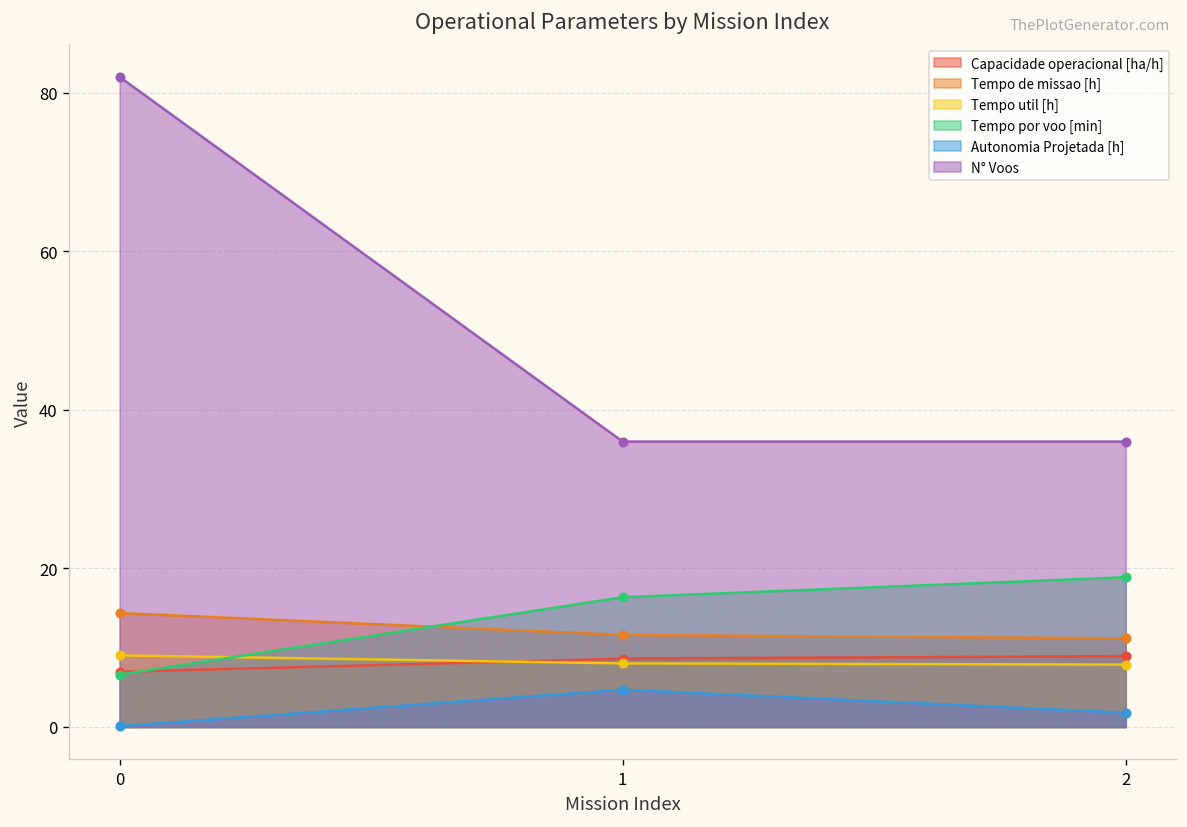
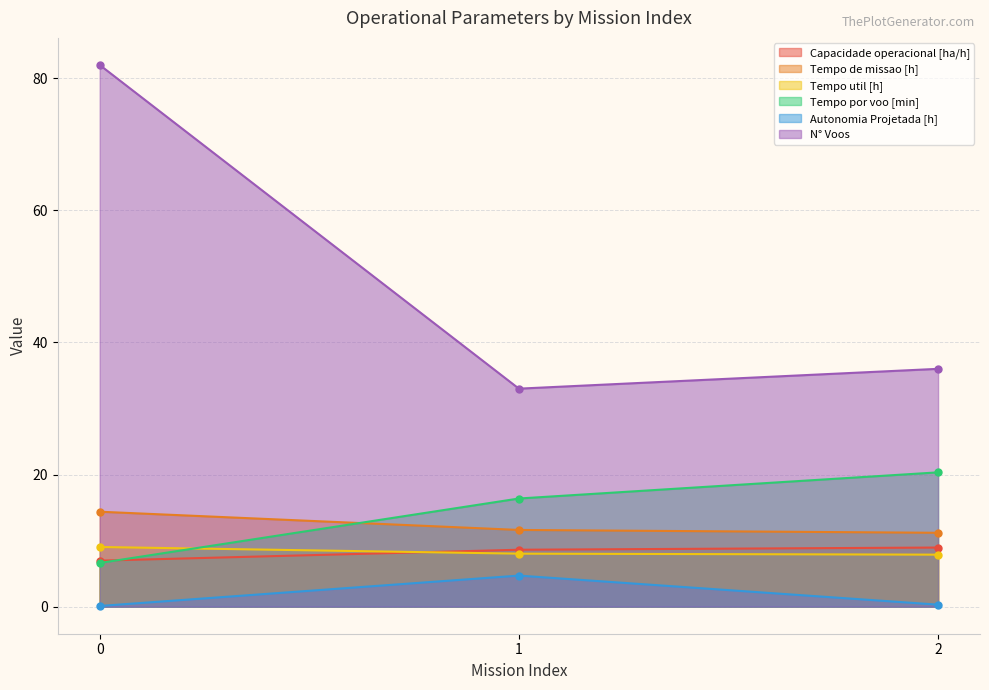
  {
    "Tempo por voo [min]": {
      "1": 16,
-     "2": 19
+     "2": 20
    },
    "Autonomia Projetada [h]": {
      "0": 0,
      "1": 5,
-     "2": 2
+     "2": 0
    },
    "N° Voos": {
      "0": 82,
-     "1": 36,
+     "1": 33,
      "2": 36
    }
  }
